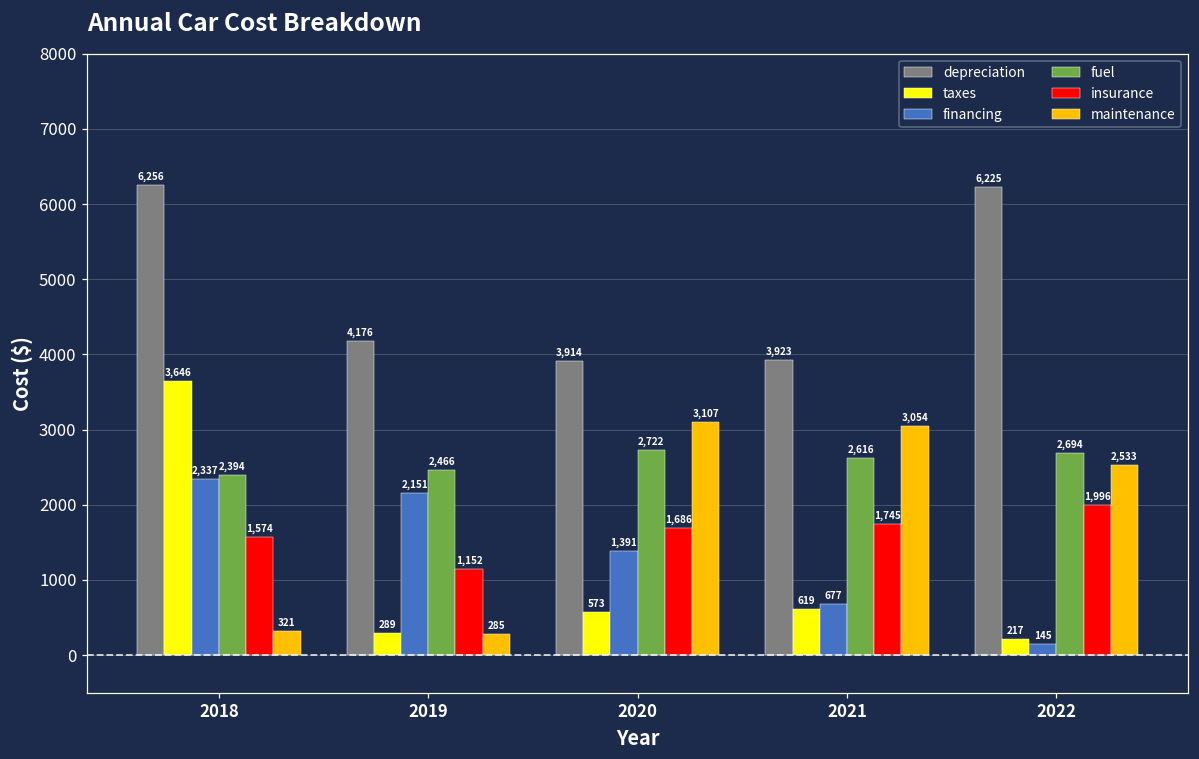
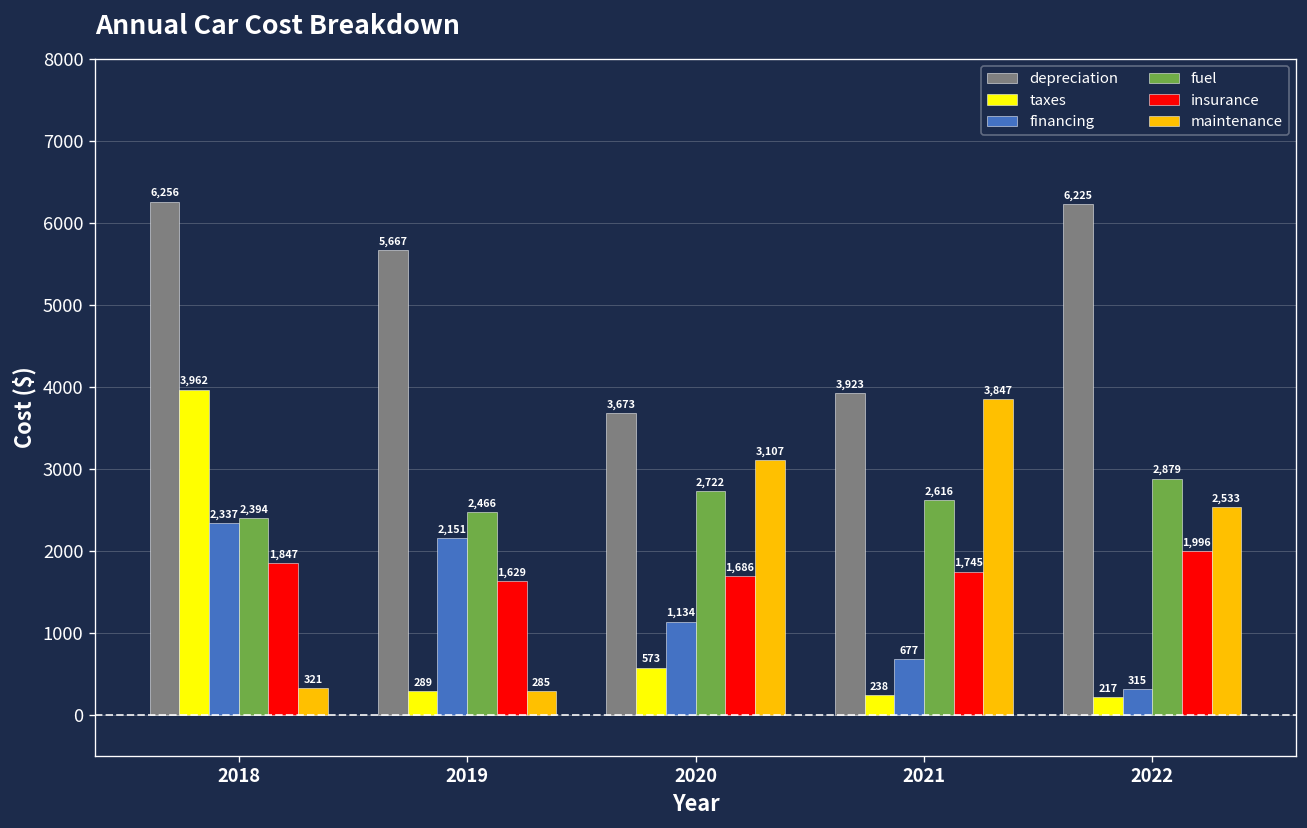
  {
    "depreciation": {
      "2018": "6,256",
-     "2019": "4,176",
-     "2020": "3,914",
+     "2019": "5,667",
+     "2020": "3,673",
      "2021": "3,923",
      "2022": "6,225"
    },
    "taxes": {
-     "2018": "3,646",
+     "2018": "3,962",
      "2019": "289",
      "2020": "573",
-     "2021": "619",
+     "2021": "238",
      "2022": "217"
    },
    "financing": {
      "2018": "2,337",
      "2019": "2,151",
-     "2020": "1,391",
+     "2020": "1,134",
      "2021": "677",
-     "2022": "145"
+     "2022": "315"
    },
    "fuel": {
      "2018": "2,394",
      "2019": "2,466",
      "2020": "2,722",
      "2021": "2,616",
-     "2022": "2,694"
+     "2022": "2,879"
    },
    "insurance": {
-     "2018": "1,574",
-     "2019": "1,152",
+     "2018": "1,847",
+     "2019": "1,629",
      "2020": "1,686",
      "2021": "1,745",
      "2022": "1,996"
    },
    "maintenance": {
      "2018": "321",
      "2019": "285",
      "2020": "3,107",
-     "2021": "3,054",
+     "2021": "3,847",
      "2022": "2,533"
    }
  }
